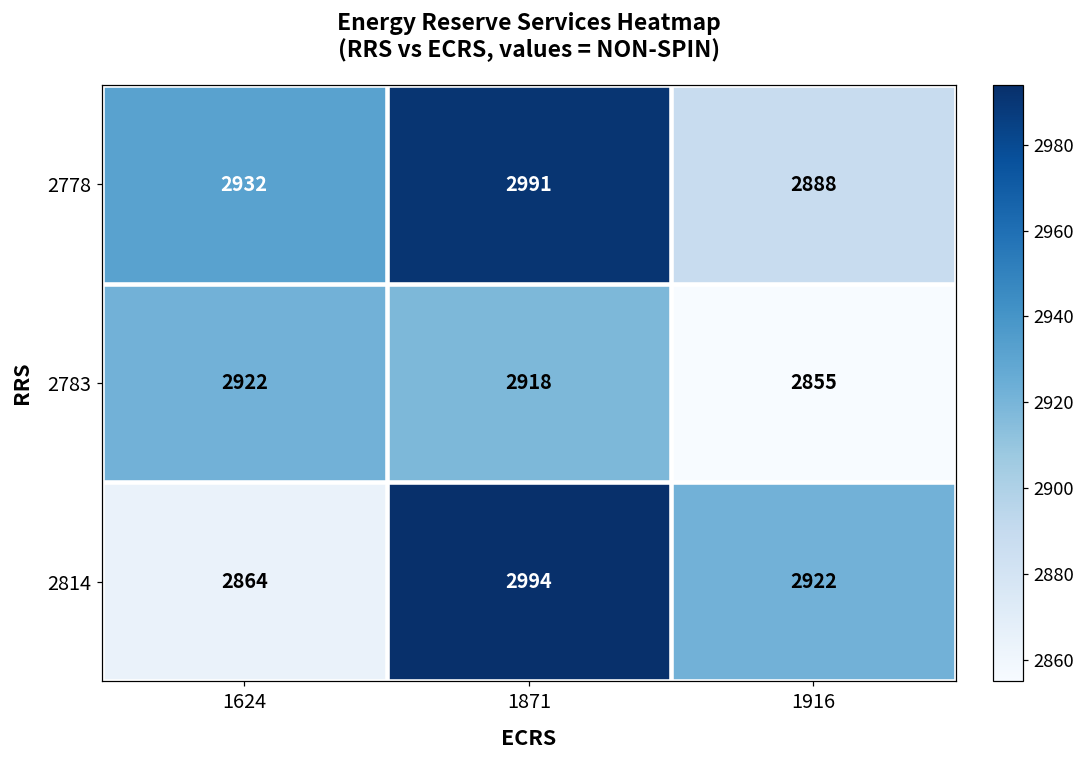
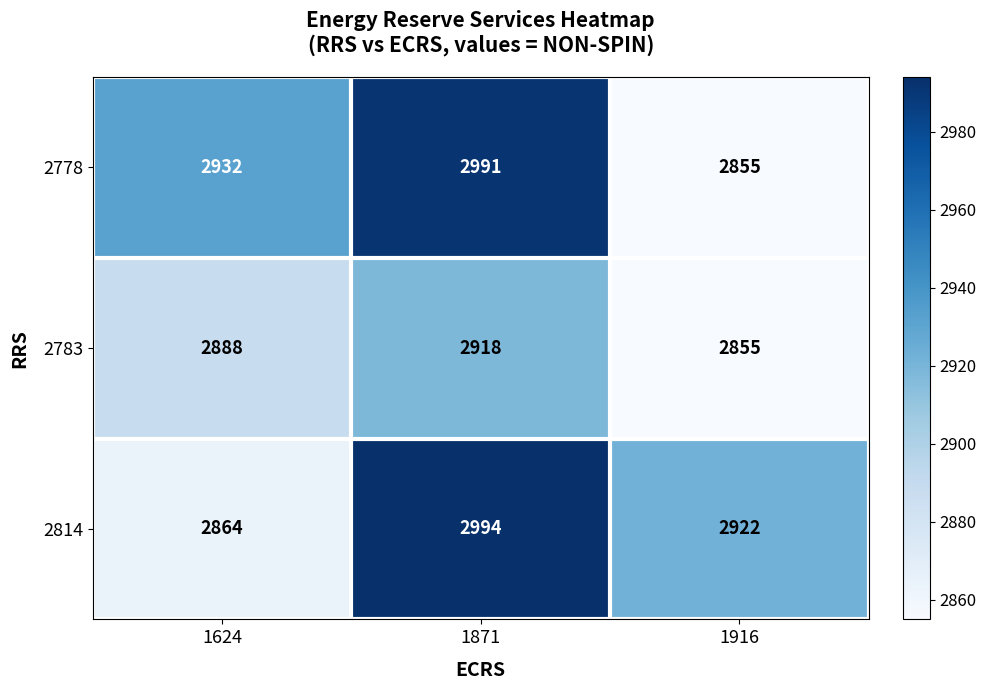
  {
    "2778": {
      "1624": 2932,
      "1871": 2991,
-     "1916": 2888
+     "1916": 2855
    },
    "2783": {
-     "1624": 2922,
+     "1624": 2888,
      "1871": 2918,
      "1916": 2855
    },
    "2814": {
      "1624": 2864,
      "1871": 2994,
      "1916": 2922
    }
  }
